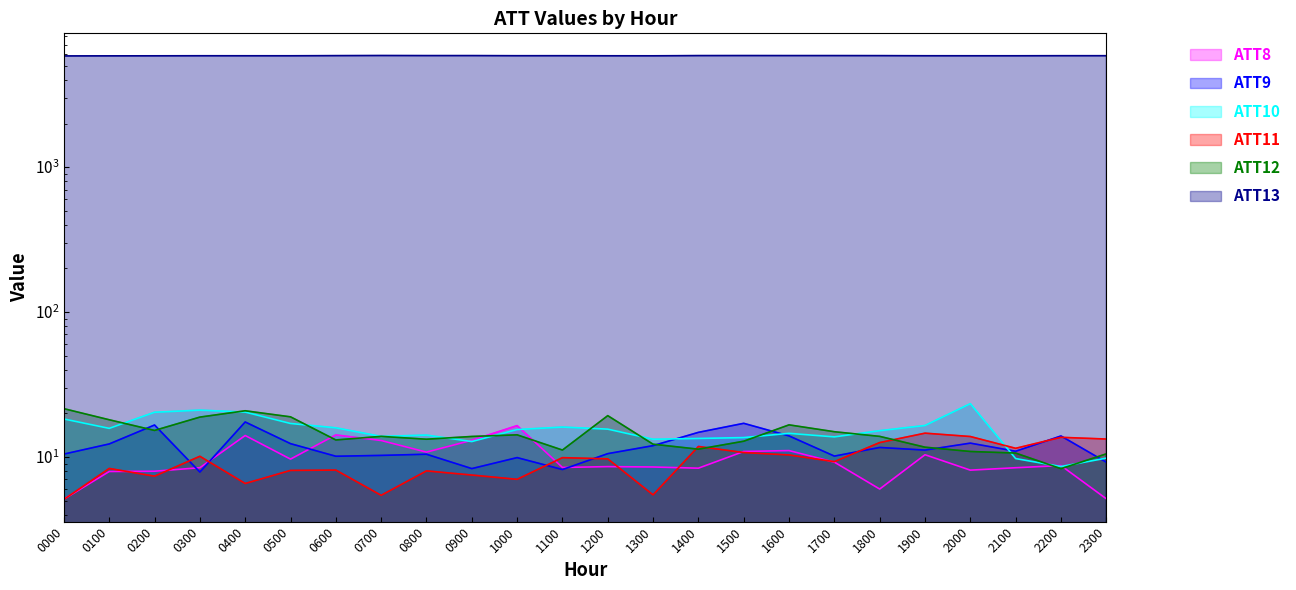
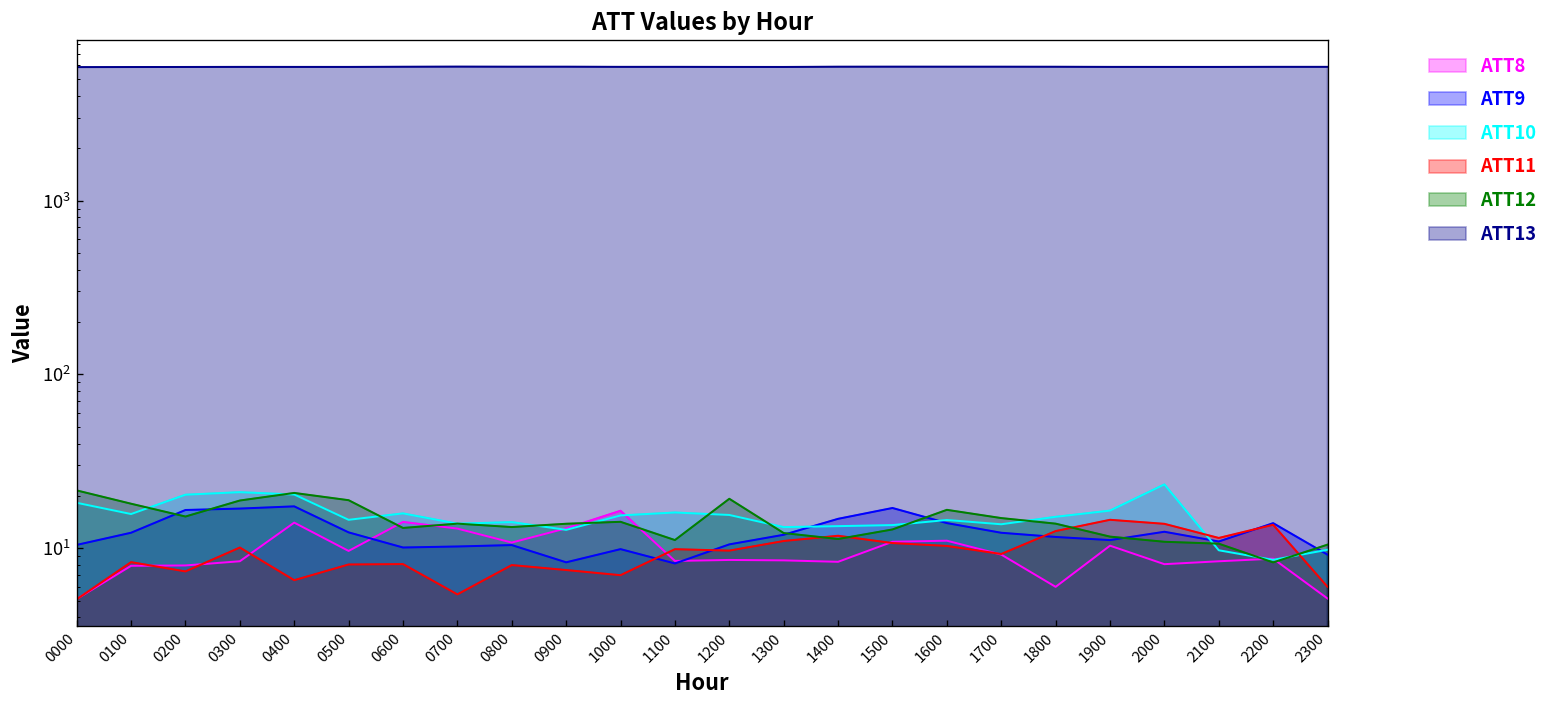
  {
    "ATT8": {
      "0100": 8,
      "0200": 8,
      "0300": 8,
      "0400": 14,
      "0500": 10,
      "0600": 14,
      "0700": 13,
      "1000": 16,
      "1200": 9,
      "1300": 9,
      "1400": 8,
      "1600": 11,
      "1800": 6.0,
      "1900": 10,
      "2000": 8,
      "2100": 8,
      "2300": 5.1
    },
    "ATT9": {
      "0000": 10,
      "0100": 12,
      "0200": 17,
-     "0300": 8,
+     "0300": 17,
      "0400": 17,
      "0500": 12,
      "0600": 10,
      "0700": 10,
      "0900": 8,
      "1000": 10,
      "1200": 11,
      "1400": 15,
      "1500": 17,
      "1600": 14,
-     "1700": 10,
+     "1700": 12,
      "1800": 12,
      "1900": 11,
      "2000": 12,
      "2300": 9
    },
    "ATT10": {
      "0000": 18,
      "0100": 16,
      "0200": 20,
      "0300": 21,
-     "0500": 17,
+     "0500": 15,
      "0600": 16,
      "0800": 14,
      "1000": 15,
      "1100": 16,
      "1200": 16,
      "1300": 13,
      "1400": 13,
      "1500": 14,
      "1600": 15,
      "1700": 14,
      "1800": 15,
      "1900": 16,
      "2000": 23,
      "2100": 10,
      "2300": 10
    },
    "ATT11": {
      "0100": 8,
      "0200": 7,
      "0300": 10,
      "0400": 7,
      "0500": 8,
      "0600": 8,
      "0700": 5.4,
      "0800": 8,
      "0900": 7,
      "1000": 7,
      "1100": 10,
      "1200": 10,
-     "1300": 5.5,
+     "1300": 11,
      "1400": 12,
      "1600": 10,
      "1800": 13,
      "1900": 15,
      "2000": 14,
      "2100": 11,
-     "2300": 13
+     "2300": 6.0
    },
    "ATT12": {
      "0000": 22,
      "0100": 18,
      "0200": 15,
      "0300": 19,
      "0500": 19,
      "0600": 13,
      "0800": 13,
      "0900": 14,
      "1000": 14,
      "1100": 11,
      "1200": 19,
      "1400": 11,
      "1500": 13,
      "1600": 17,
      "1700": 15,
      "1800": 14,
      "1900": 12,
      "2000": 11,
      "2300": 10
    },
    "ATT13": {
      "0000": 5900,
      "0100": 5900,
      "0200": 5900,
      "0300": 5900,
      "0400": 5900,
      "0500": 5900,
      "0600": 5900,
      "0700": 5900,
      "0800": 5900,
      "0900": 5900,
      "1000": 5900,
      "1100": 5900,
      "1200": 5900,
      "1300": 5900,
      "1400": 5900,
      "1500": 5900,
      "1600": 5900,
      "1700": 5900,
      "1800": 5900,
      "1900": 5900,
      "2000": 5900,
      "2100": 5900,
      "2200": 5900,
      "2300": 5900
    }
  }
